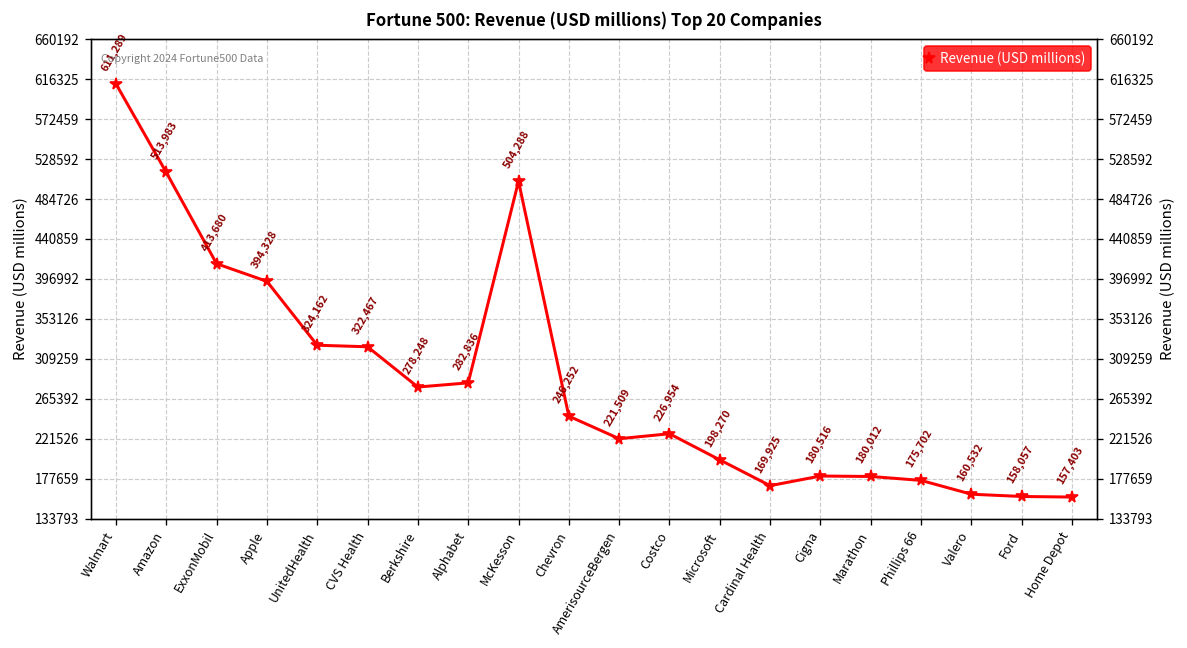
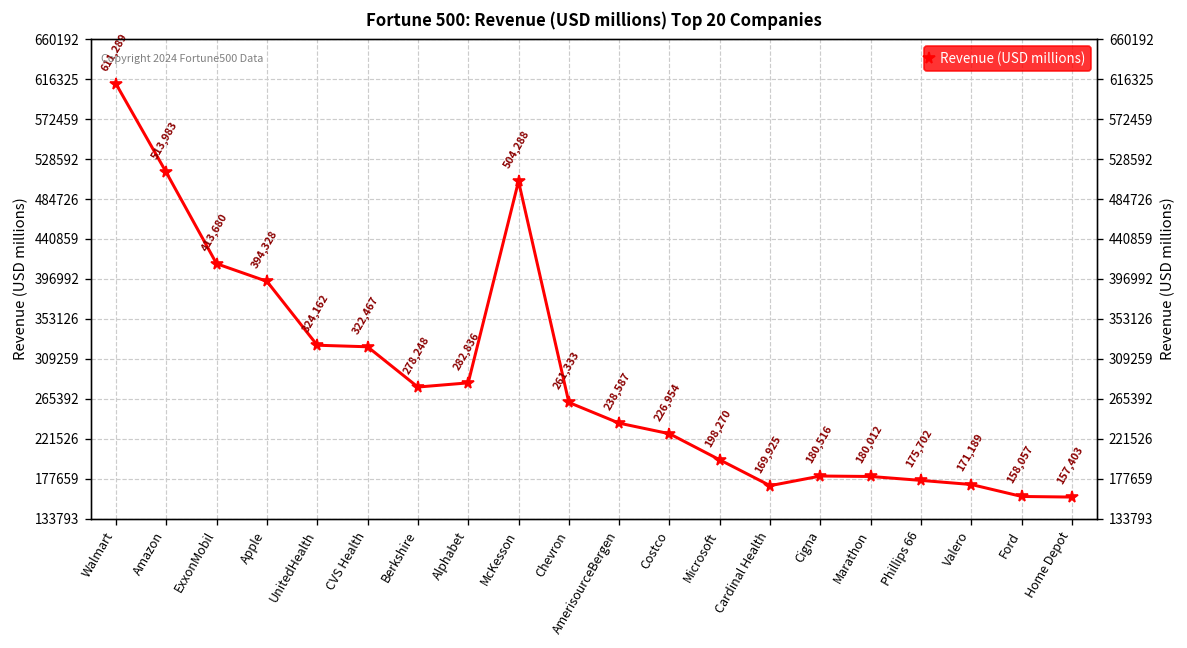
  {
    "Amazon": "513,983",
    "ExxonMobil": "413,680",
    "Apple": "394,328",
    "UnitedHealth": "324,162",
    "CVS Health": "322,467",
    "Berkshire": "278,248",
    "Alphabet": "282,836",
    "McKesson": "504,288",
-   "Chevron": "246,252",
-   "AmerisourceBergen": "221,509",
+   "Chevron": "261,333",
+   "AmerisourceBergen": "238,587",
    "Costco": "226,954",
    "Microsoft": "198,270",
    "Cardinal Health": "169,925",
    "Cigna": "180,516",
    "Marathon": "180,012",
    "Phillips 66": "175,702",
-   "Valero": "160,532",
+   "Valero": "171,189",
    "Ford": "158,057",
    "Home Depot": "157,403"
  }
